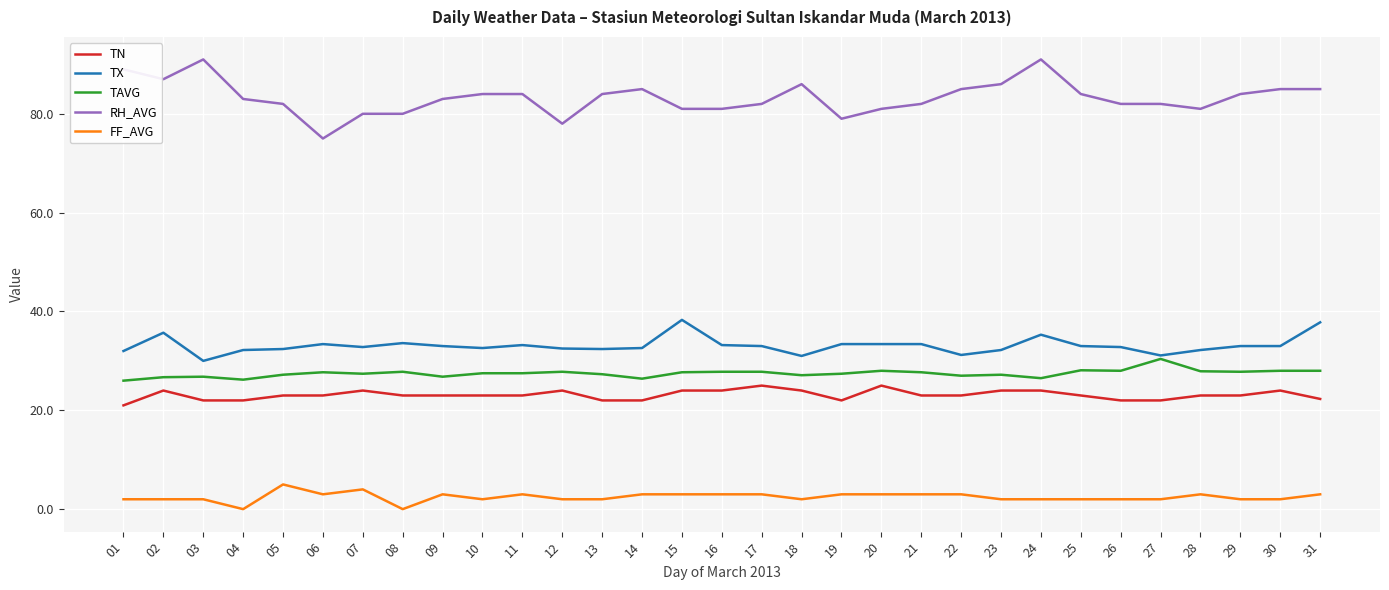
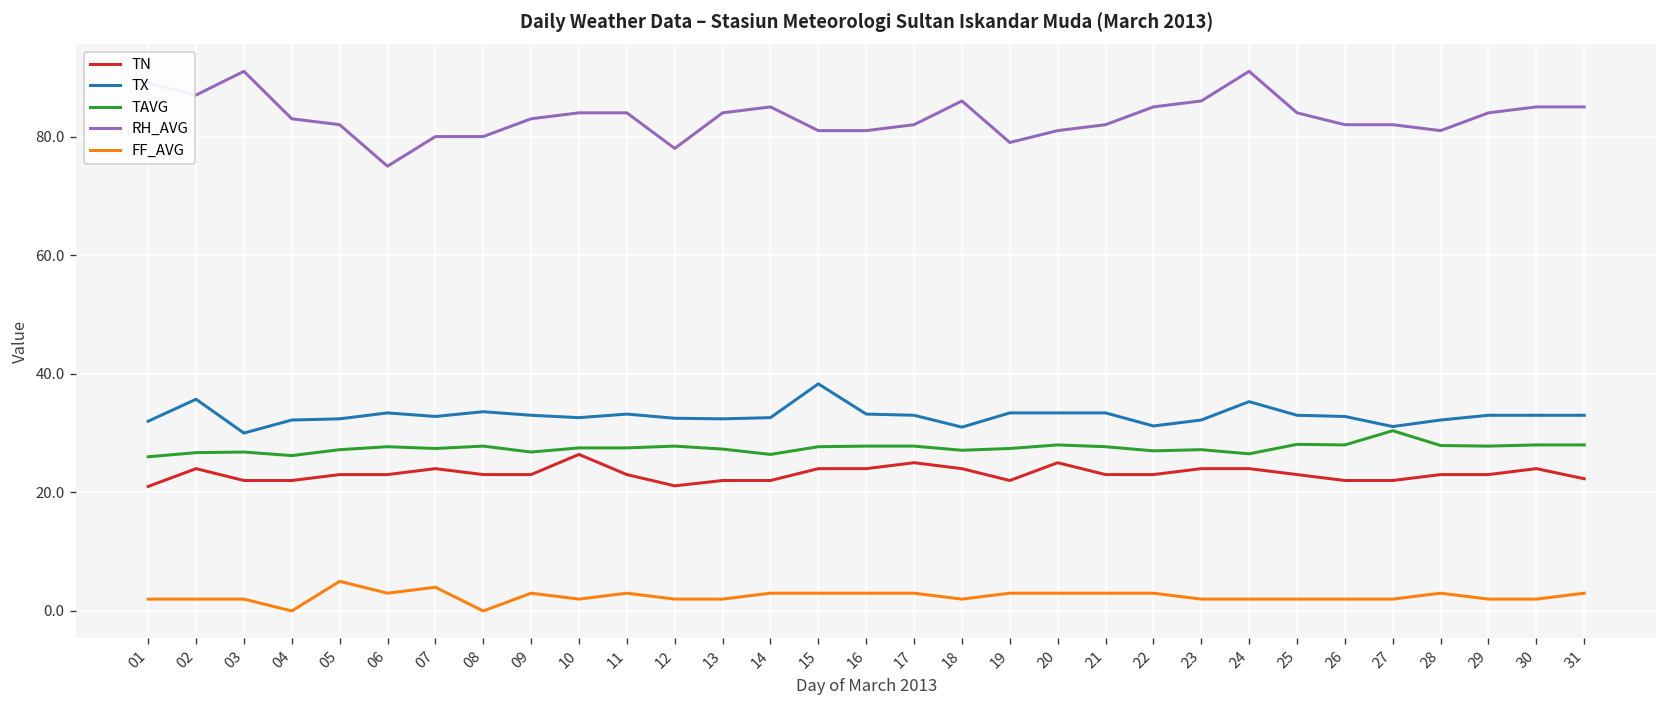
  {
    "TN": {
      "01": 21,
      "02": 24,
      "03": 22,
      "04": 22,
      "05": 23,
      "06": 23,
      "07": 24,
      "08": 23,
      "09": 23,
-     "10": 23,
+     "10": 26,
      "11": 23,
-     "12": 24,
+     "12": 21,
      "13": 22,
      "14": 22,
      "15": 24,
      "16": 24,
      "17": 25,
      "18": 24,
      "19": 22,
      "20": 25,
      "21": 23,
      "22": 23,
      "23": 24,
      "24": 24,
      "25": 23,
      "26": 22,
      "27": 22,
      "28": 23,
      "29": 23,
      "30": 24,
      "31": 22
    },
    "TX": {
      "01": 32,
      "02": 36,
      "03": 30,
      "04": 32,
      "05": 32,
      "06": 33,
      "07": 33,
      "08": 34,
      "09": 33,
      "10": 33,
      "11": 33,
      "12": 33,
      "13": 32,
      "14": 33,
      "15": 38,
      "16": 33,
      "17": 33,
      "18": 31,
      "19": 33,
      "20": 33,
      "21": 33,
      "22": 31,
      "23": 32,
      "24": 35,
      "25": 33,
      "26": 33,
      "27": 31,
      "28": 32,
      "29": 33,
      "30": 33,
-     "31": 38
+     "31": 33
    },
    "TAVG": {
      "01": 26,
      "02": 27,
      "03": 27,
      "04": 26,
      "05": 27,
      "06": 28,
      "07": 27,
      "08": 28,
      "09": 27,
      "10": 28,
      "11": 28,
      "12": 28,
      "13": 27,
      "14": 26,
      "15": 28,
      "16": 28,
      "17": 28,
      "18": 27,
      "19": 27,
      "20": 28,
      "21": 28,
      "22": 27,
      "23": 27,
      "24": 27,
      "25": 28,
      "26": 28,
      "27": 30,
      "28": 28,
      "29": 28,
      "30": 28,
      "31": 28
    },
    "RH_AVG": {
      "02": 87,
      "03": 91,
      "04": 83,
      "05": 82,
      "06": 75,
      "07": 80,
      "08": 80,
      "09": 83,
      "10": 84,
      "11": 84,
      "12": 78,
      "13": 84,
      "14": 85,
      "15": 81,
      "16": 81,
      "17": 82,
      "18": 86,
      "19": 79,
      "20": 81,
      "21": 82,
      "22": 85,
      "23": 86,
      "24": 91,
      "25": 84,
      "26": 82,
      "27": 82,
      "28": 81,
      "29": 84,
      "30": 85,
      "31": 85
    },
    "FF_AVG": {
      "01": 2,
      "02": 2,
      "03": 2,
      "04": 0,
      "05": 5,
      "06": 3,
      "07": 4,
      "08": 0,
      "09": 3,
      "10": 2,
      "11": 3,
      "12": 2,
      "13": 2,
      "14": 3,
      "15": 3,
      "16": 3,
      "17": 3,
      "18": 2,
      "19": 3,
      "20": 3,
      "21": 3,
      "22": 3,
      "23": 2,
      "24": 2,
      "25": 2,
      "26": 2,
      "27": 2,
      "28": 3,
      "29": 2,
      "30": 2,
      "31": 3
    }
  }
